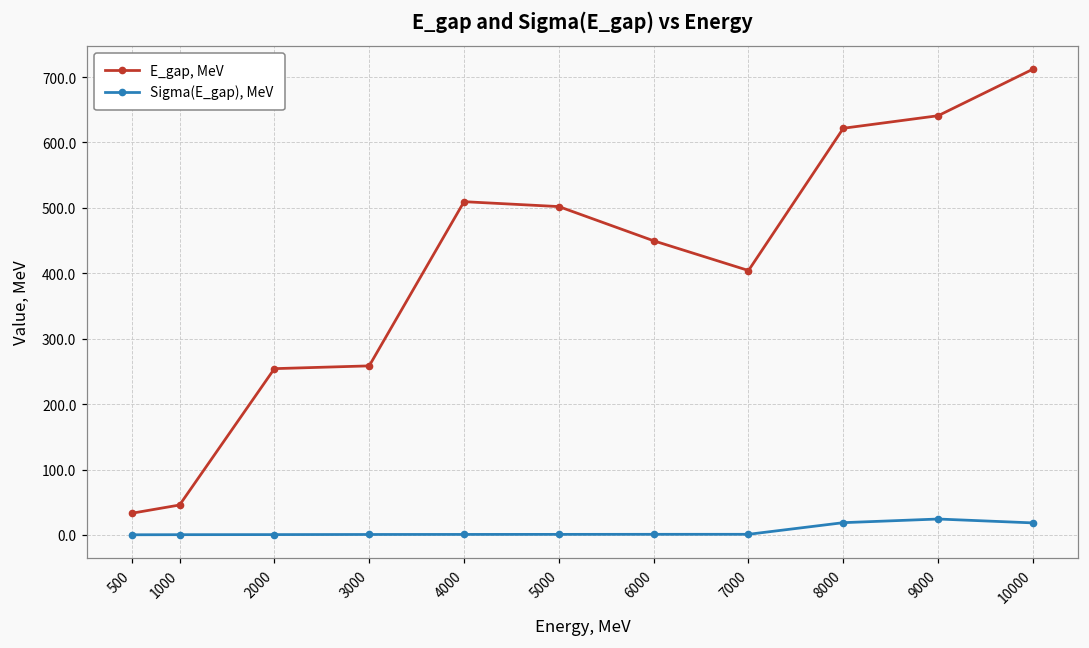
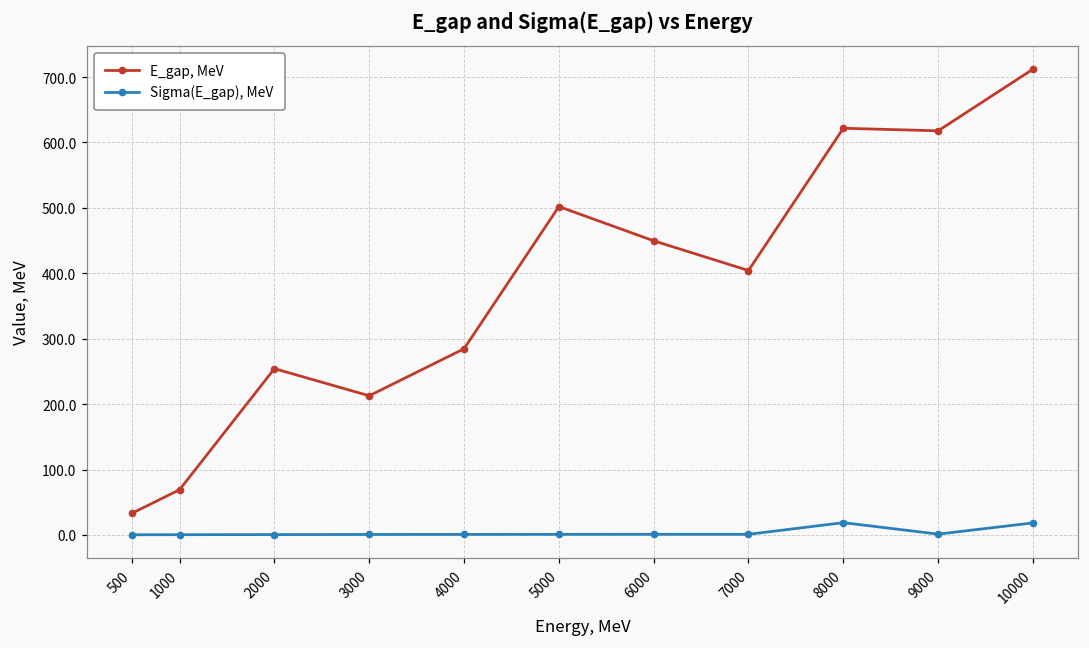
  {
    "E_gap, MeV": {
      "500": 30,
-     "1000": 50,
+     "1000": 70,
      "2000": 250,
-     "3000": 260,
-     "4000": 510,
+     "3000": 210,
+     "4000": 280,
      "5000": 500,
      "6000": 450,
      "7000": 400,
      "8000": 620,
-     "9000": 640,
+     "9000": 620,
      "10000": 710
    },
    "Sigma(E_gap), MeV": {
      "500": 0,
      "1000": 0,
      "2000": 0,
      "3000": 0,
      "4000": 0,
      "5000": 0,
      "6000": 0,
      "7000": 0,
      "8000": 20,
-     "9000": 20,
+     "9000": 0,
      "10000": 20
    }
  }
